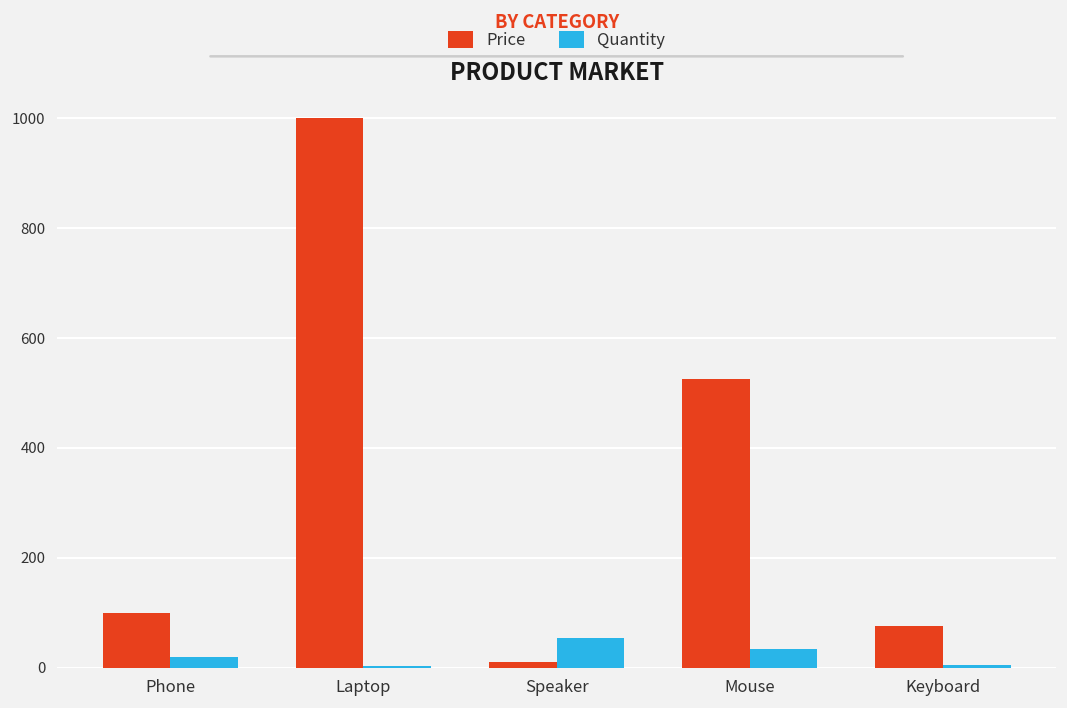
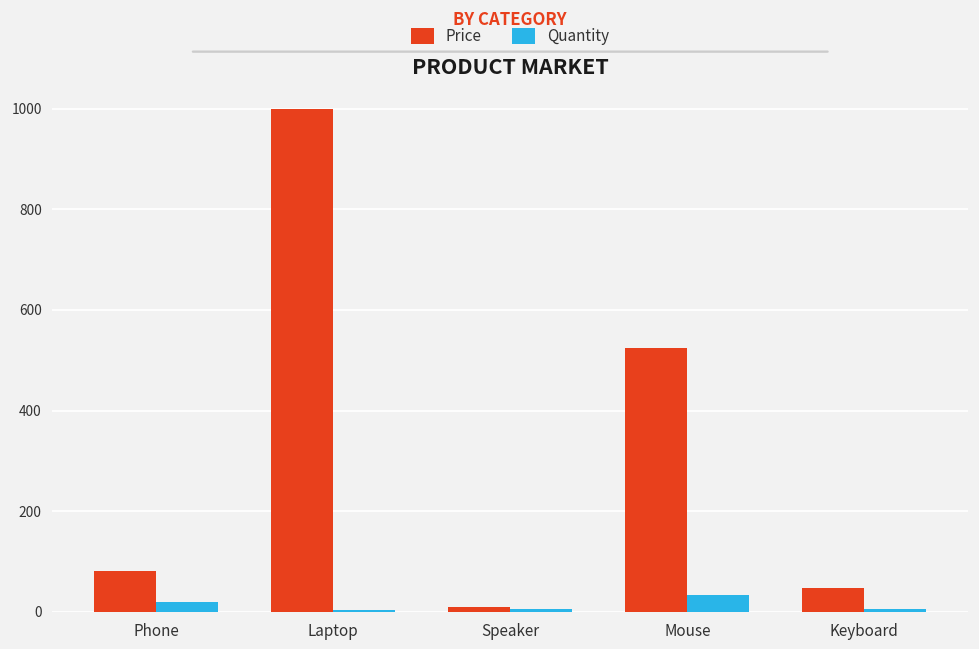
  {
    "Price": {
-     "Phone": 100,
+     "Phone": 80,
      "Laptop": 1000,
      "Speaker": 10,
      "Mouse": 530,
-     "Keyboard": 80
+     "Keyboard": 50
    },
    "Quantity": {
      "Phone": 20,
-     "Speaker": 50,
+     "Speaker": 10,
      "Mouse": 30
    }
  }
